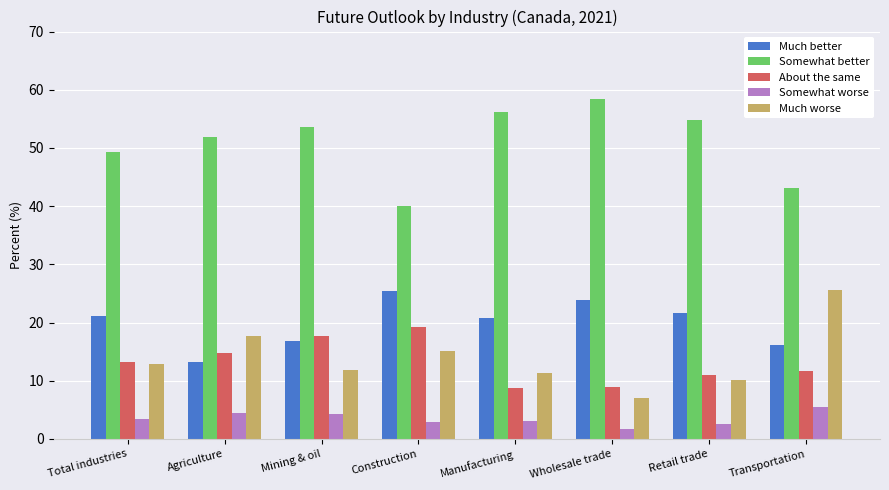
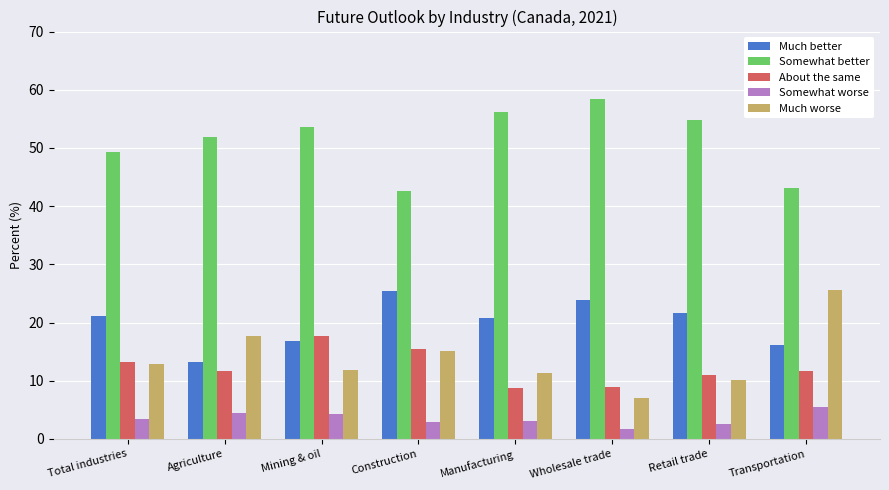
  {
    "Much better": {
      "Total industries": 21,
      "Agriculture": 13,
      "Mining & oil": 17,
      "Construction": 26,
      "Manufacturing": 21,
      "Wholesale trade": 24,
      "Retail trade": 22,
      "Transportation": 16
    },
    "Somewhat better": {
      "Total industries": 49,
      "Agriculture": 52,
      "Mining & oil": 54,
-     "Construction": 40,
+     "Construction": 43,
      "Manufacturing": 56,
      "Wholesale trade": 58,
      "Retail trade": 55,
      "Transportation": 43
    },
    "About the same": {
      "Total industries": 13,
-     "Agriculture": 15,
+     "Agriculture": 12,
      "Mining & oil": 18,
-     "Construction": 19,
+     "Construction": 15,
      "Manufacturing": 9,
      "Wholesale trade": 9,
      "Retail trade": 11,
      "Transportation": 12
    },
    "Somewhat worse": {
      "Total industries": 4,
      "Agriculture": 5,
      "Mining & oil": 4,
      "Construction": 3,
      "Manufacturing": 3,
      "Wholesale trade": 2,
      "Retail trade": 3,
      "Transportation": 6
    },
    "Much worse": {
      "Total industries": 13,
      "Agriculture": 18,
      "Mining & oil": 12,
      "Construction": 15,
      "Manufacturing": 11,
      "Wholesale trade": 7,
      "Retail trade": 10,
      "Transportation": 26
    }
  }
